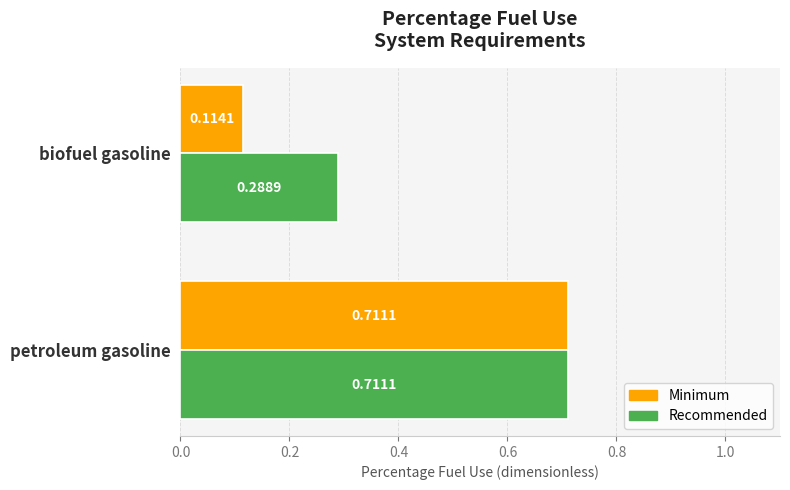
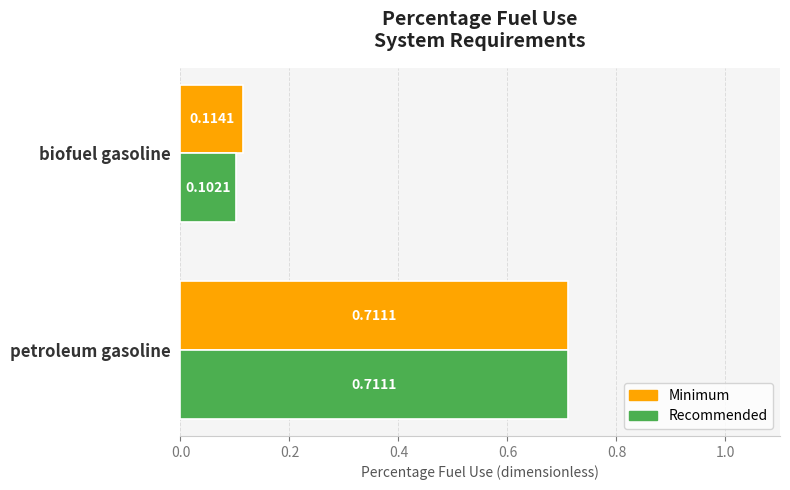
  {
    "Minimum": {
      "biofuel gasoline": 0.1141,
      "petroleum gasoline": 0.7111
    },
    "Recommended": {
-     "biofuel gasoline": 0.2889,
+     "biofuel gasoline": 0.1021,
      "petroleum gasoline": 0.7111
    }
  }
